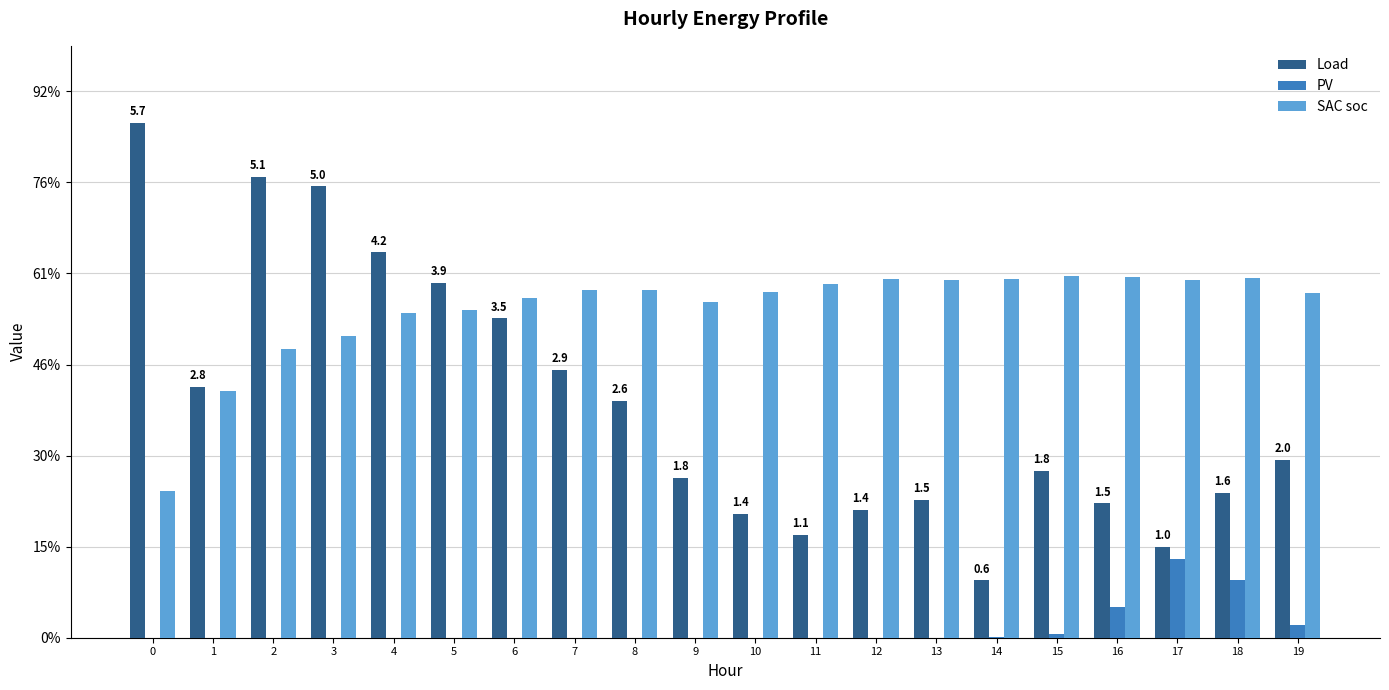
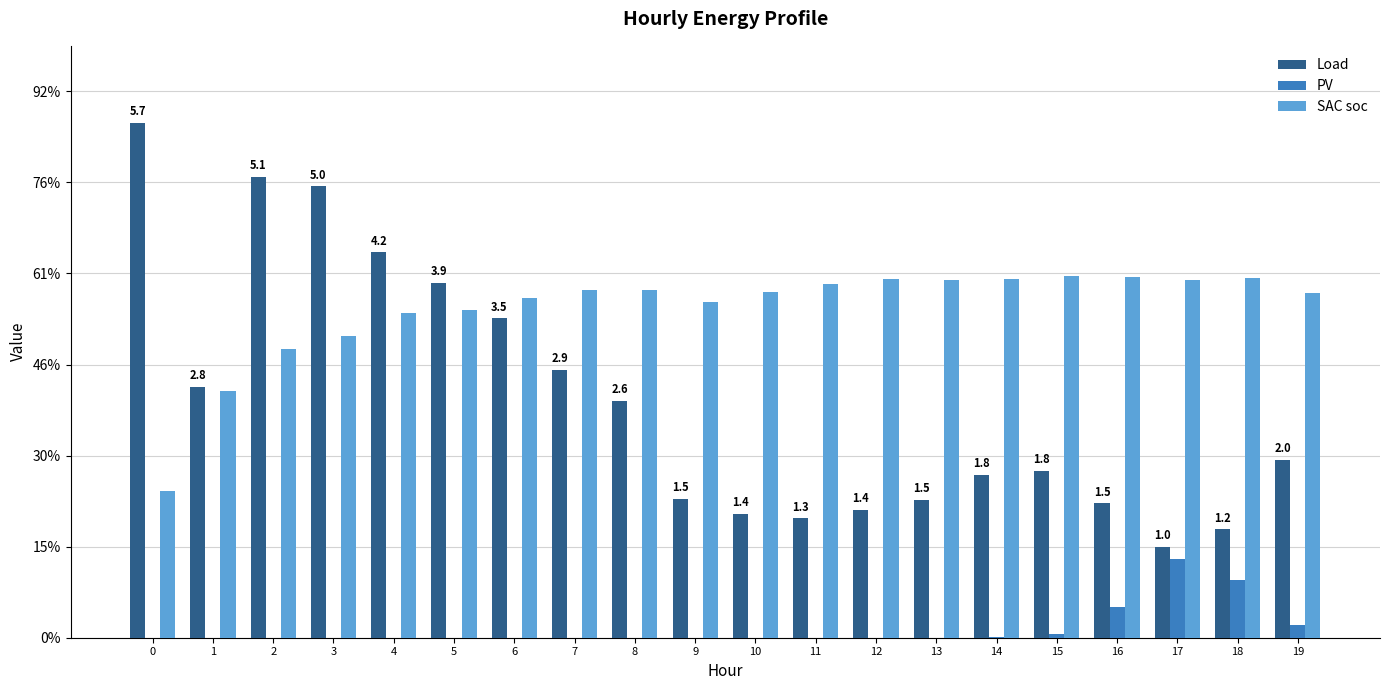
  {
    "Load": {
      "0": 5.7,
      "1": 2.8,
      "2": 5.1,
      "3": 5.0,
      "4": 4.2,
      "5": 3.9,
      "6": 3.5,
      "7": 2.9,
      "8": 2.6,
-     "9": 1.8,
+     "9": 1.5,
      "10": 1.4,
-     "11": 1.1,
+     "11": 1.3,
      "12": 1.4,
      "13": 1.5,
-     "14": 0.6,
+     "14": 1.8,
      "15": 1.8,
      "16": 1.5,
      "17": 1.0,
-     "18": 1.6,
+     "18": 1.2,
      "19": 2.0
    }
  }
